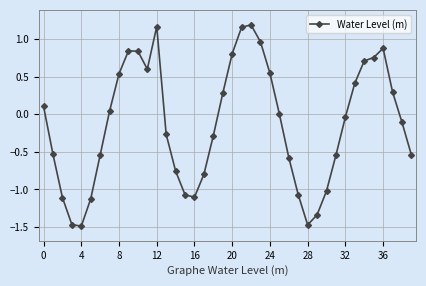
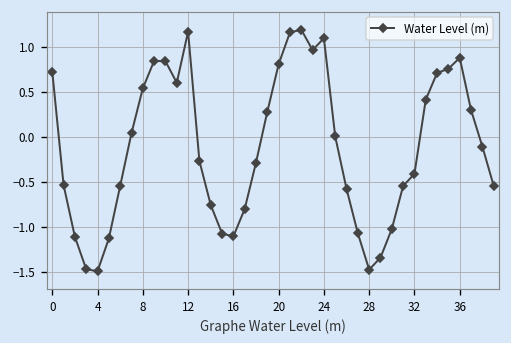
  {
-   "0": 0.1,
+   "0": 0.7,
    "4": -1.5,
    "8": 0.5,
    "12": 1.2,
    "16": -1.1,
    "20": 0.8,
-   "24": 0.5,
+   "24": 1.1,
    "28": -1.5,
-   "32": 0.0,
+   "32": -0.4,
    "36": 0.9
  }
